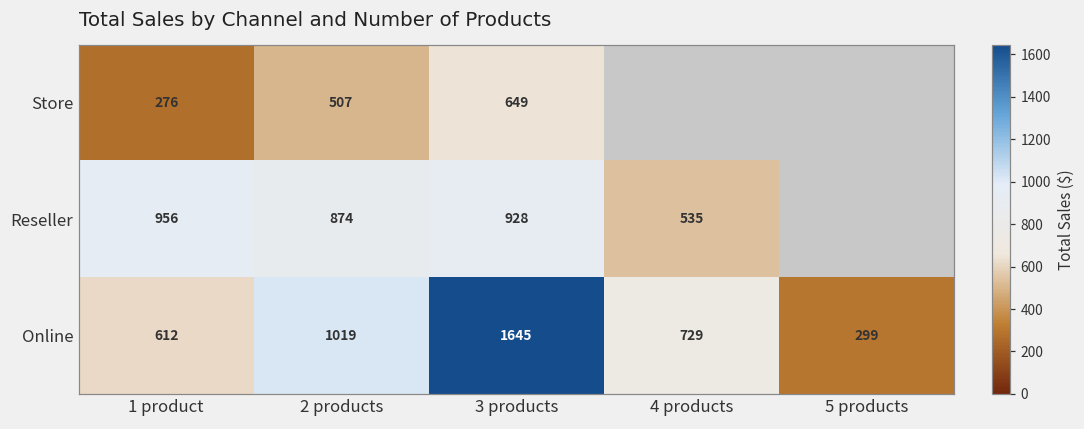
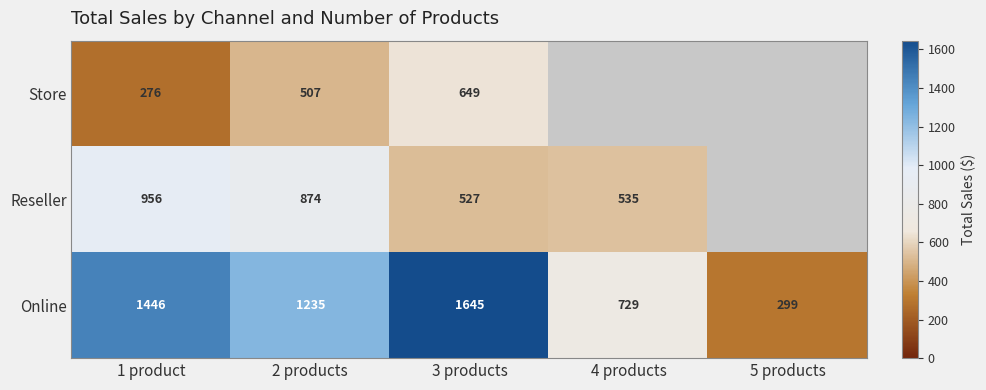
  {
    "Store": {
      "1 product": 276,
      "2 products": 507,
      "3 products": 649
    },
    "Reseller": {
      "1 product": 956,
      "2 products": 874,
-     "3 products": 928,
+     "3 products": 527,
      "4 products": 535
    },
    "Online": {
-     "1 product": 612,
-     "2 products": 1019,
+     "1 product": 1446,
+     "2 products": 1235,
      "3 products": 1645,
      "4 products": 729,
      "5 products": 299
    }
  }
